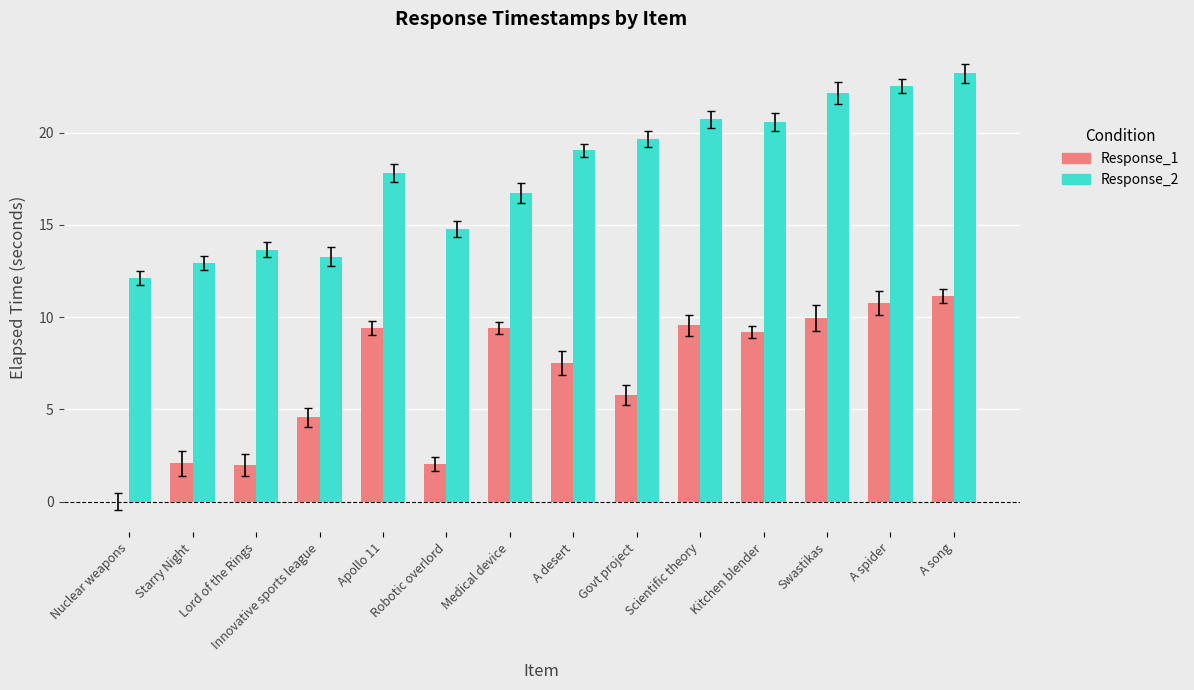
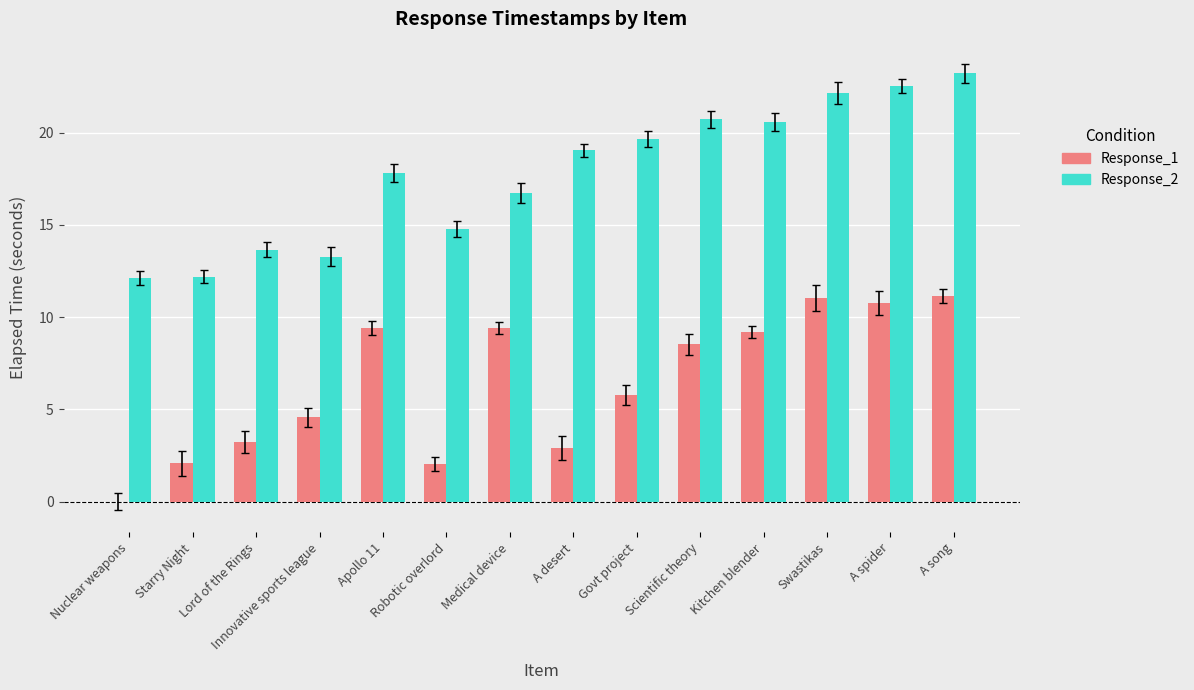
  {
    "Response_1": {
      "Nuclear weapons": 0.0,
      "Starry Night": 2.1,
-     "Lord of the Rings": 2.0,
+     "Lord of the Rings": 3.2,
      "Innovative sports league": 4.6,
      "Apollo 11": 9.4,
      "Robotic overlord": 2.0,
      "Medical device": 9.4,
-     "A desert": 7.5,
+     "A desert": 2.9,
      "Govt project": 5.8,
-     "Scientific theory": 9.6,
+     "Scientific theory": 8.5,
      "Kitchen blender": 9.2,
-     "Swastikas": 10.0,
+     "Swastikas": 11.0,
      "A spider": 10.8,
      "A song": 11.1
    },
    "Response_2": {
      "Nuclear weapons": 12.1,
-     "Starry Night": 12.9,
+     "Starry Night": 12.2,
      "Lord of the Rings": 13.7,
      "Innovative sports league": 13.3,
      "Apollo 11": 17.8,
      "Robotic overlord": 14.8,
      "Medical device": 16.7,
      "A desert": 19.0,
      "Govt project": 19.7,
      "Scientific theory": 20.7,
      "Kitchen blender": 20.6,
      "Swastikas": 22.1,
      "A spider": 22.6,
      "A song": 23.2
    }
  }
